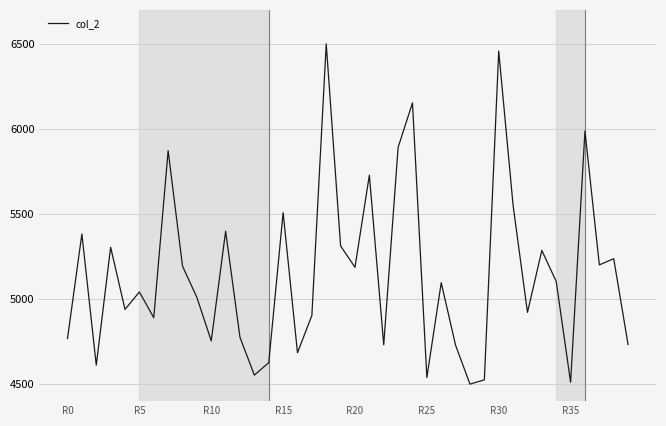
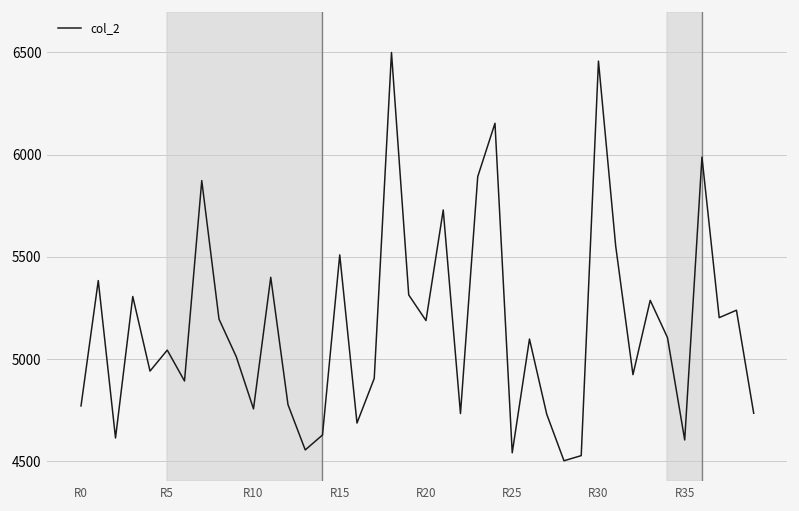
  {
    "R0": 4770,
    "R5": 5040,
    "R10": 4750,
    "R15": 5510,
    "R20": 5190,
    "R25": 4540,
    "R30": 6460,
-   "R35": 4510
+   "R35": 4600
  }
